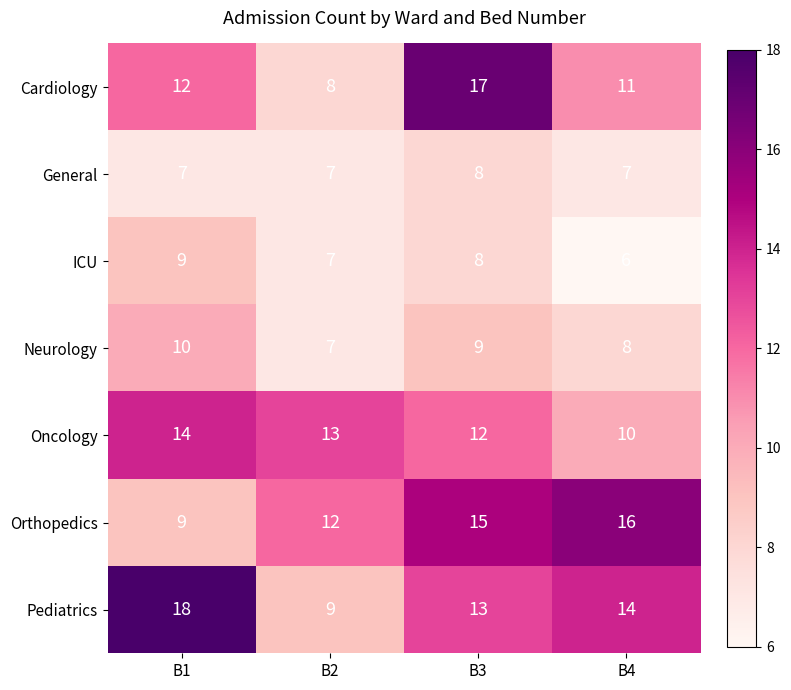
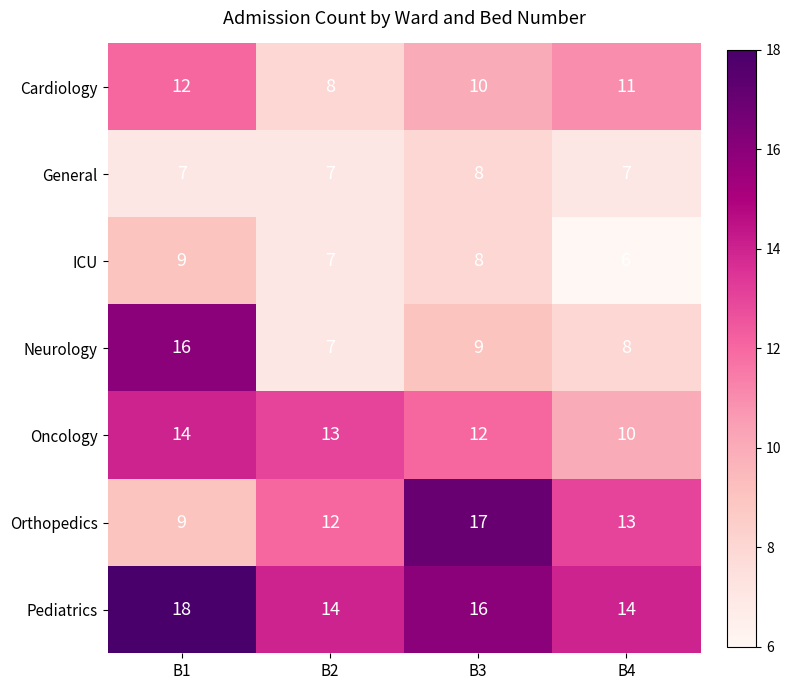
  {
    "Cardiology": {
      "B1": 12,
-     "B3": 17,
+     "B3": 10,
      "B4": 11
    },
    "ICU": {
      "B1": 9
    },
    "Neurology": {
-     "B1": 10,
+     "B1": 16,
      "B3": 9
    },
    "Oncology": {
      "B1": 14,
      "B2": 13,
      "B3": 12,
      "B4": 10
    },
    "Orthopedics": {
      "B1": 9,
      "B2": 12,
-     "B3": 15,
-     "B4": 16
+     "B3": 17,
+     "B4": 13
    },
    "Pediatrics": {
      "B1": 18,
-     "B2": 9,
-     "B3": 13,
+     "B2": 14,
+     "B3": 16,
      "B4": 14
    }
  }
